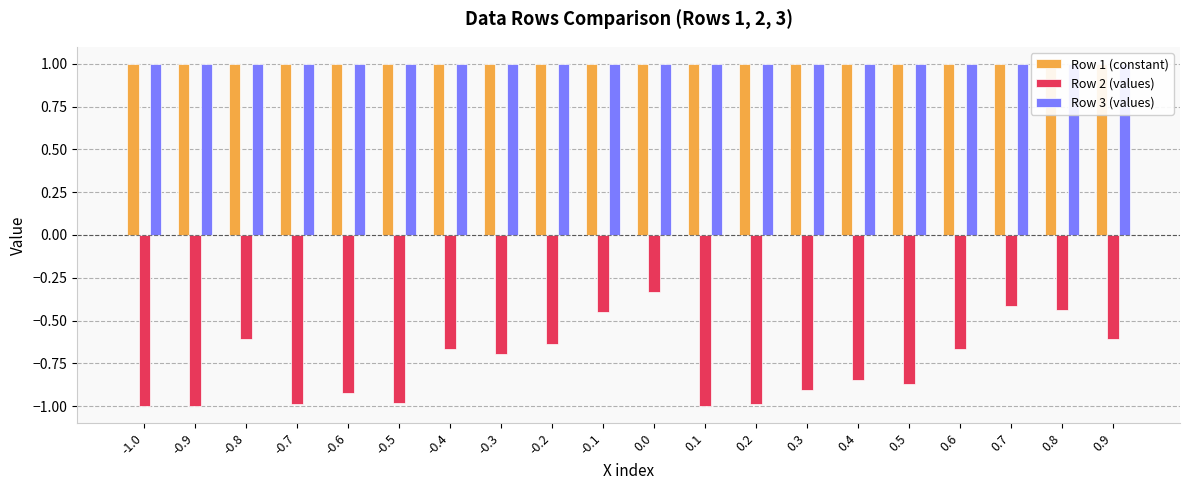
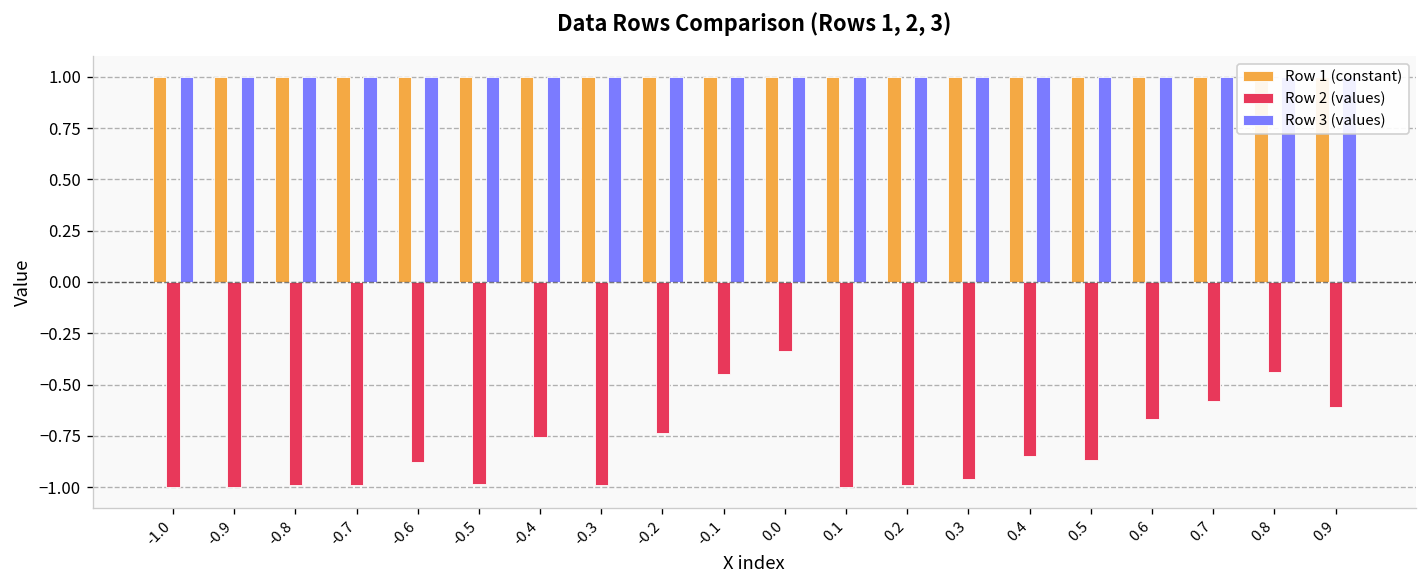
  {
    "Row 1 (constant)": {
      "-1.0": 1.00,
      "-0.9": 1.00,
      "-0.8": 1.00,
      "-0.7": 1.00,
      "-0.6": 1.00,
      "-0.5": 1.00,
      "-0.4": 1.00,
      "-0.3": 1.00,
      "-0.2": 1.00,
      "-0.1": 1.00,
      "0.0": 1.00,
      "0.1": 1.00,
      "0.2": 1.00,
      "0.3": 1.00,
      "0.4": 1.00,
      "0.5": 1.00,
      "0.6": 1.00,
      "0.7": 1.00
    },
    "Row 2 (values)": {
      "-1.0": -1.00,
      "-0.9": -1.00,
-     "-0.8": -0.61,
+     "-0.8": -0.99,
      "-0.7": -0.99,
-     "-0.6": -0.92,
+     "-0.6": -0.88,
      "-0.5": -0.98,
-     "-0.4": -0.67,
-     "-0.3": -0.70,
-     "-0.2": -0.64,
+     "-0.4": -0.76,
+     "-0.3": -0.99,
+     "-0.2": -0.74,
      "-0.1": -0.45,
      "0.0": -0.34,
      "0.1": -1.00,
      "0.2": -0.99,
-     "0.3": -0.91,
+     "0.3": -0.96,
      "0.4": -0.85,
      "0.5": -0.87,
      "0.6": -0.67,
-     "0.7": -0.42,
+     "0.7": -0.58,
      "0.8": -0.44,
      "0.9": -0.61
    },
    "Row 3 (values)": {
      "-1.0": 1.00,
      "-0.9": 1.00,
      "-0.8": 1.00,
      "-0.7": 1.00,
      "-0.6": 1.00,
      "-0.5": 1.00,
      "-0.4": 1.00,
      "-0.3": 1.00,
      "-0.2": 1.00,
      "-0.1": 1.00,
      "0.0": 1.00,
      "0.1": 1.00,
      "0.2": 1.00,
      "0.3": 1.00,
      "0.4": 1.00,
      "0.5": 1.00,
      "0.6": 1.00,
      "0.7": 1.00
    }
  }
